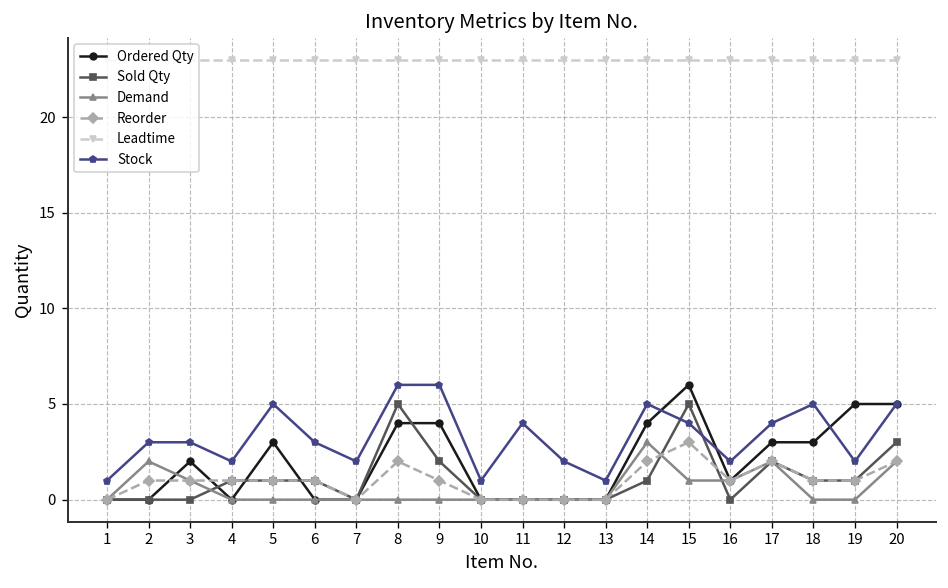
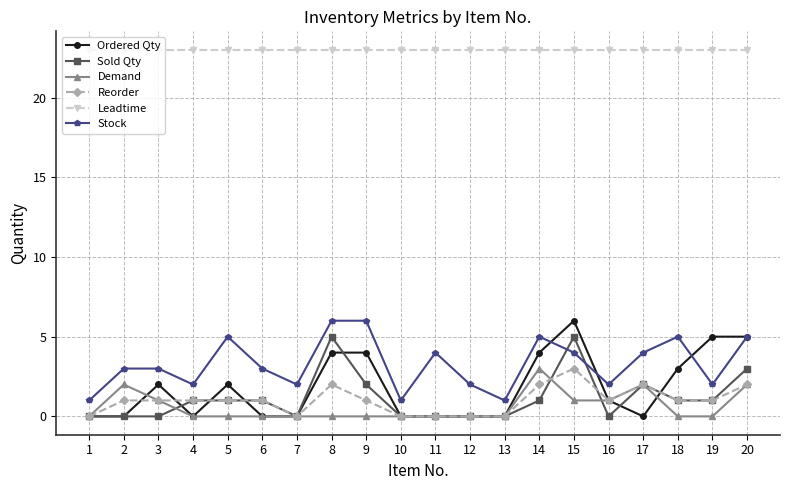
  {
    "Ordered Qty": {
      "3": 2,
-     "5": 3,
+     "5": 2,
      "8": 4,
      "9": 4,
      "14": 4,
      "15": 6,
-     "17": 3,
+     "17": 0,
      "18": 3,
      "19": 5
    }
  }
